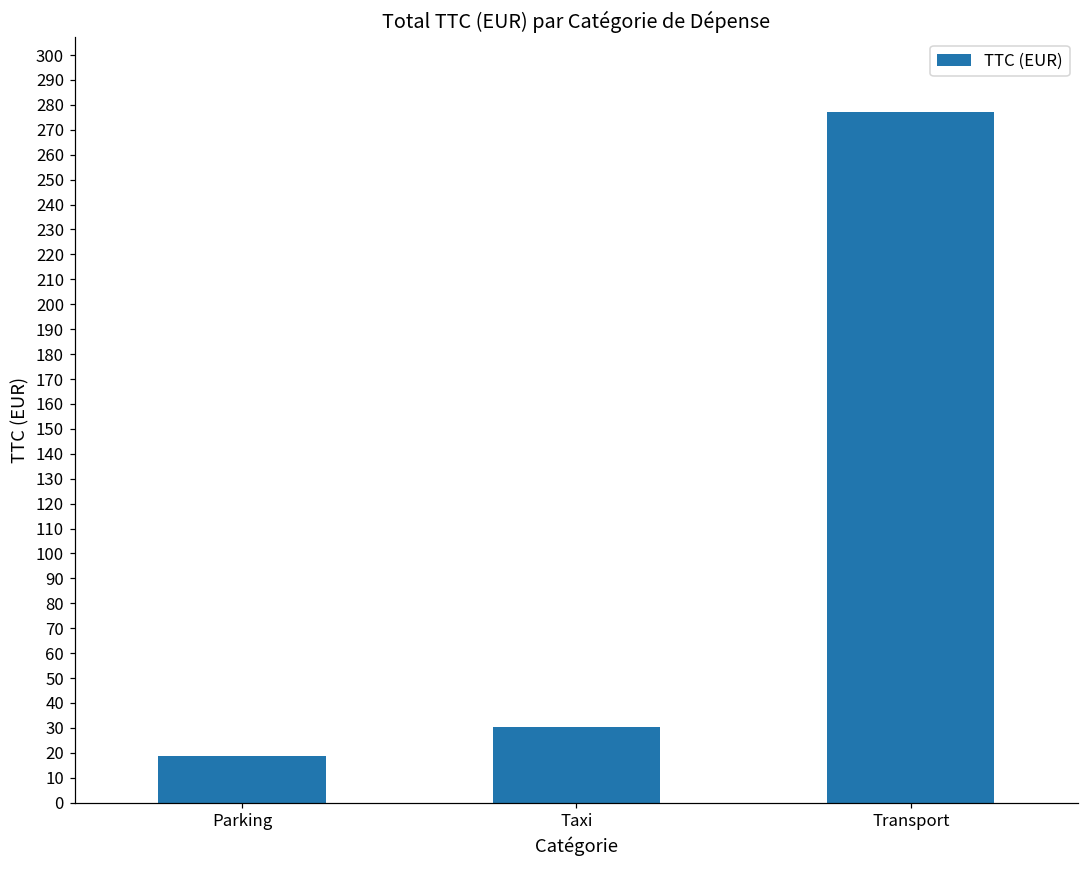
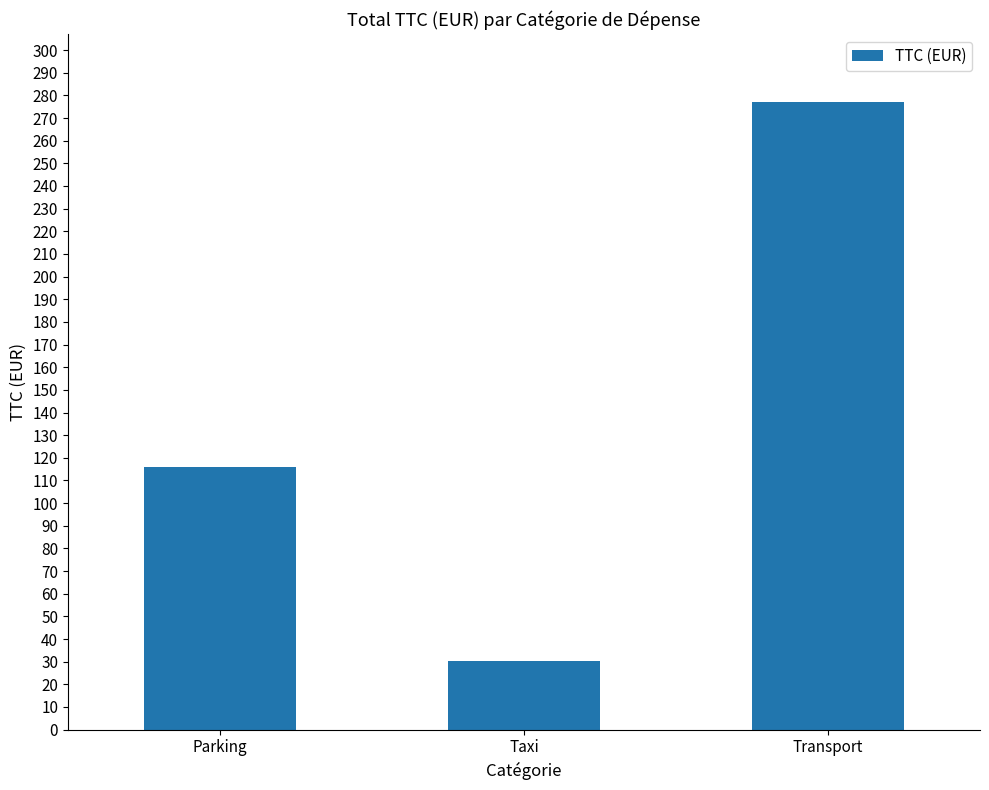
  {
-   "Parking": 19,
+   "Parking": 116,
    "Taxi": 30,
    "Transport": 277
  }
